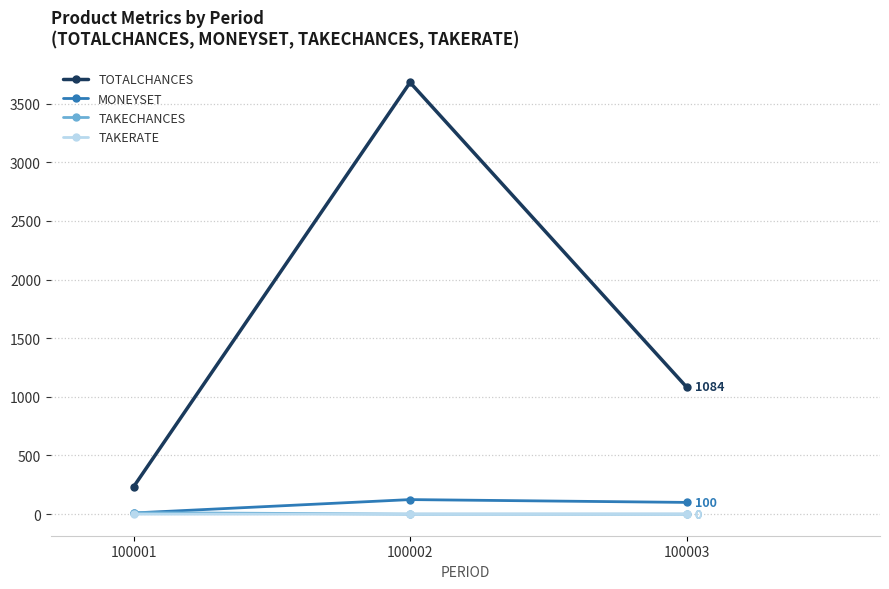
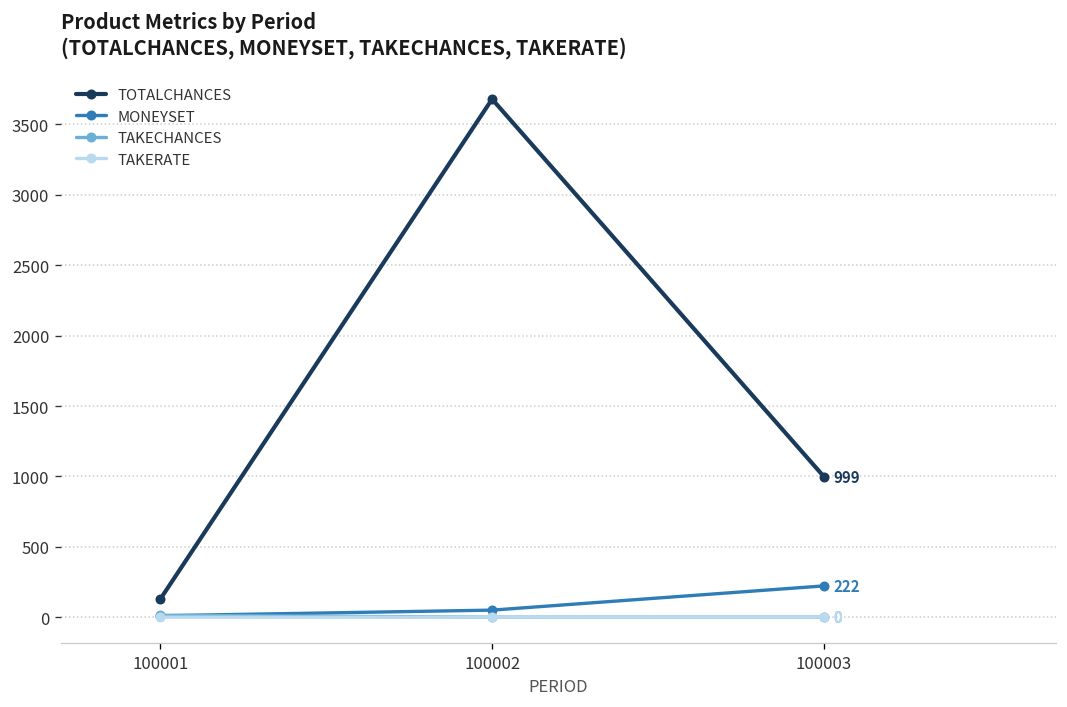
  {
    "TOTALCHANCES": {
-     "100001": 230,
-     "100003": 1084
+     "100001": 130,
+     "100003": 999
    },
    "MONEYSET": {
-     "100002": 120,
-     "100003": 100
+     "100002": 50,
+     "100003": 222
    }
  }
